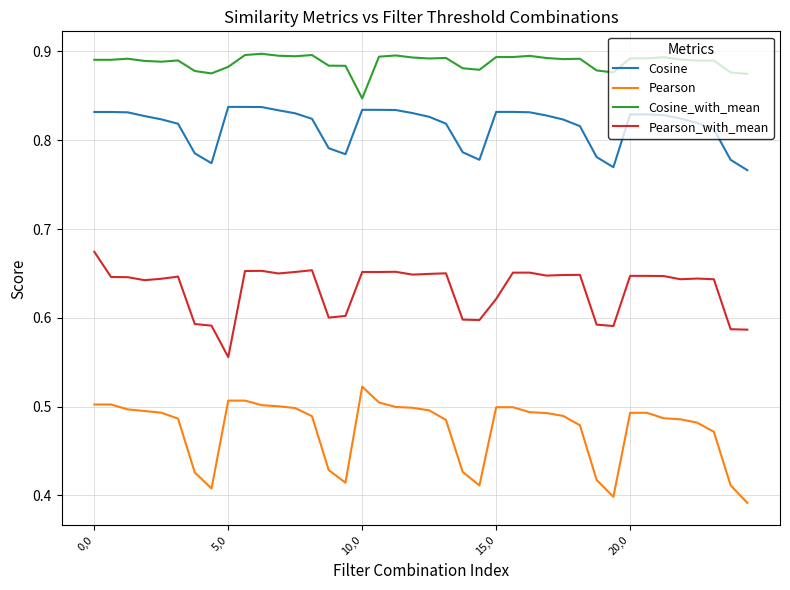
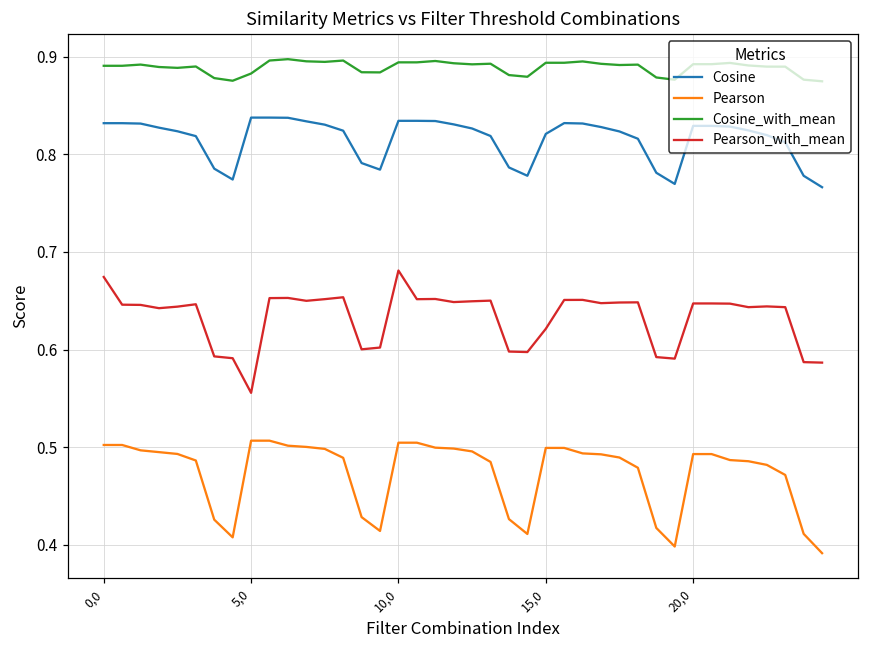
  {
    "Cosine": {
      "0,0": 0.83,
      "5,0": 0.84,
      "10,0": 0.83,
-     "15,0": 0.83
+     "15,0": 0.82
    },
    "Pearson": {
      "0,0": 0.50,
      "5,0": 0.51,
-     "10,0": 0.52,
+     "10,0": 0.50,
      "15,0": 0.50,
      "20,0": 0.49
    },
    "Cosine_with_mean": {
      "0,0": 0.89,
      "5,0": 0.88,
-     "10,0": 0.85,
+     "10,0": 0.89,
      "15,0": 0.89
    },
    "Pearson_with_mean": {
      "0,0": 0.67,
      "5,0": 0.56,
-     "10,0": 0.65,
+     "10,0": 0.68,
      "15,0": 0.62,
      "20,0": 0.65
    }
  }
